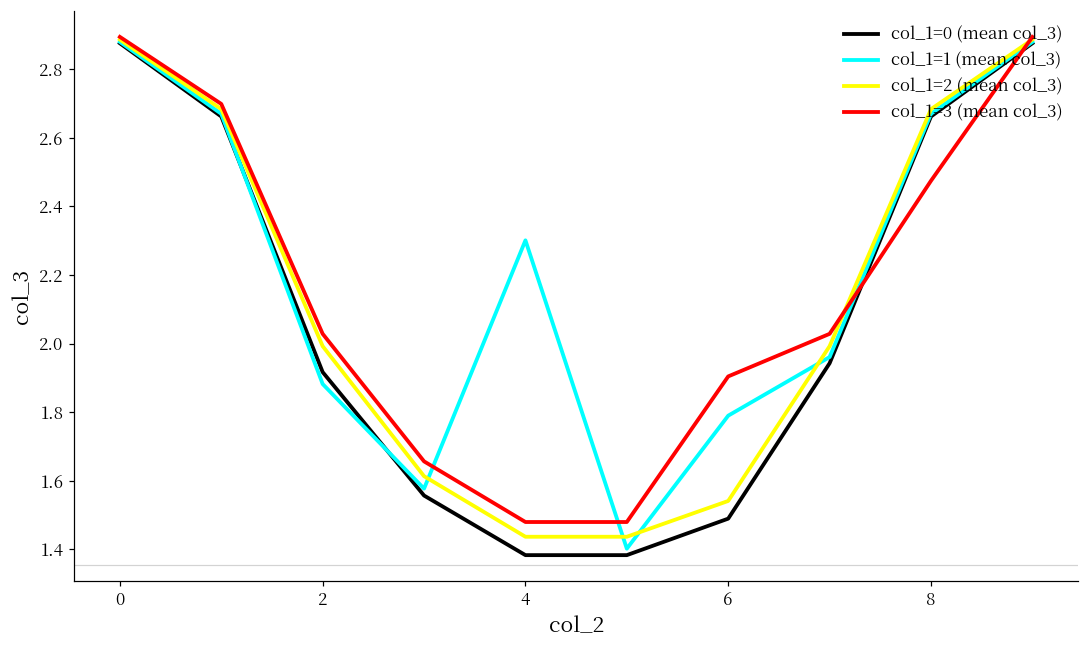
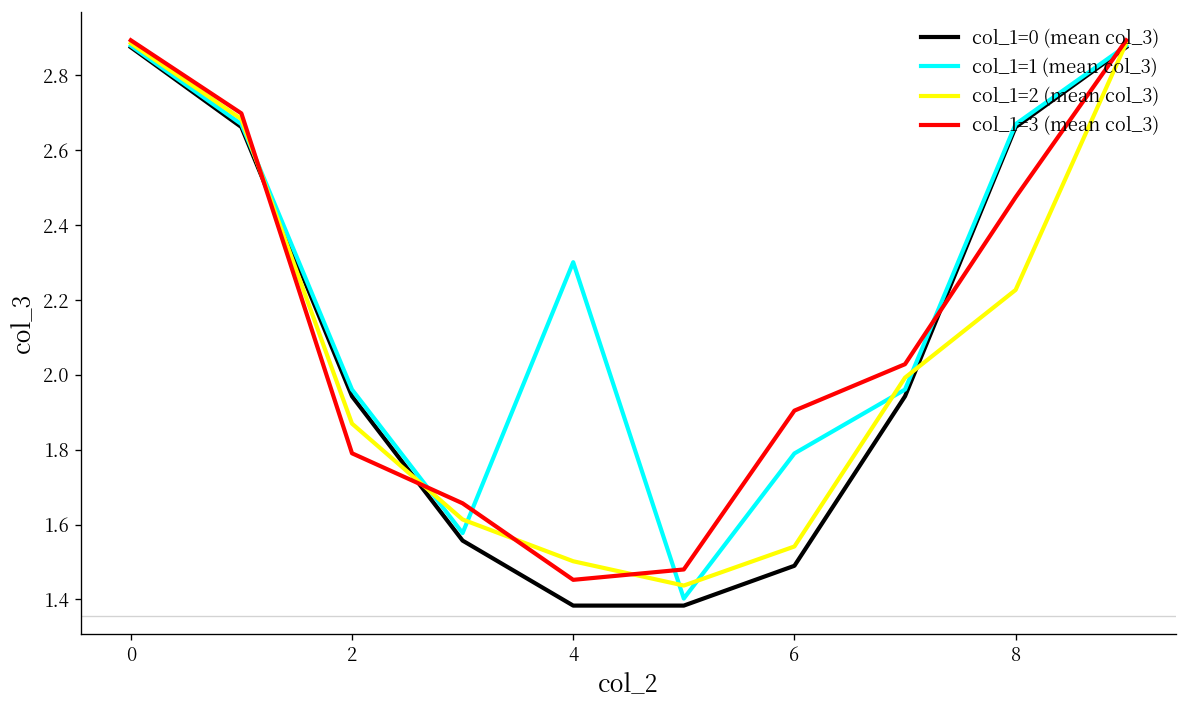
  {
    "col_1=0 (mean col_3)": {
-     "2": 1.92,
+     "2": 1.94,
      "4": 1.38,
      "6": 1.49
    },
    "col_1=1 (mean col_3)": {
-     "2": 1.88,
+     "2": 1.96,
      "4": 2.30,
      "6": 1.79
    },
    "col_1=2 (mean col_3)": {
-     "2": 1.99,
-     "4": 1.44,
+     "2": 1.87,
+     "4": 1.50,
      "6": 1.54,
-     "8": 2.68
+     "8": 2.23
    },
    "col_1=3 (mean col_3)": {
-     "2": 2.03,
-     "4": 1.48,
+     "2": 1.79,
+     "4": 1.45,
      "6": 1.90,
      "8": 2.47
    }
  }
